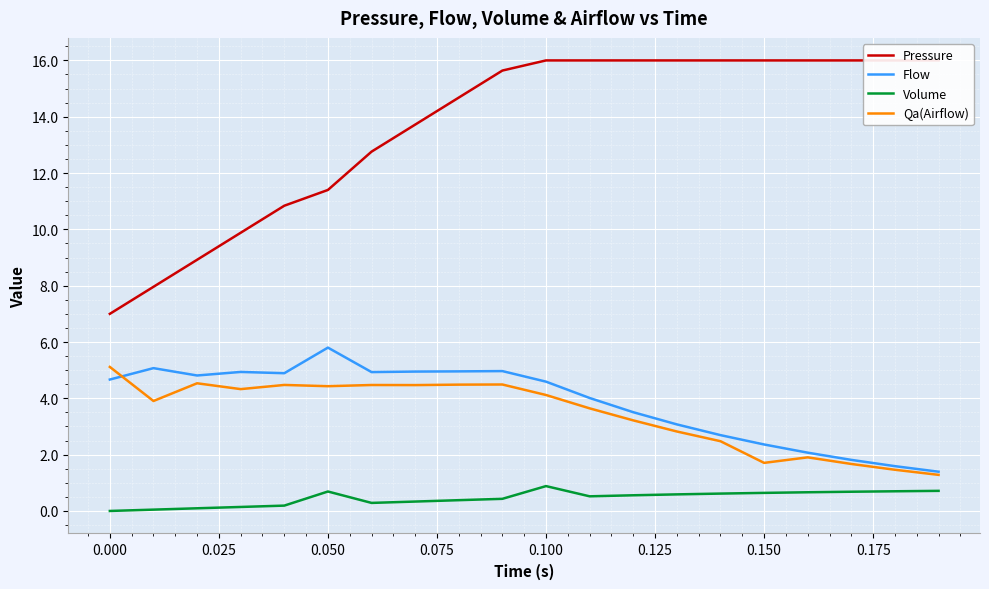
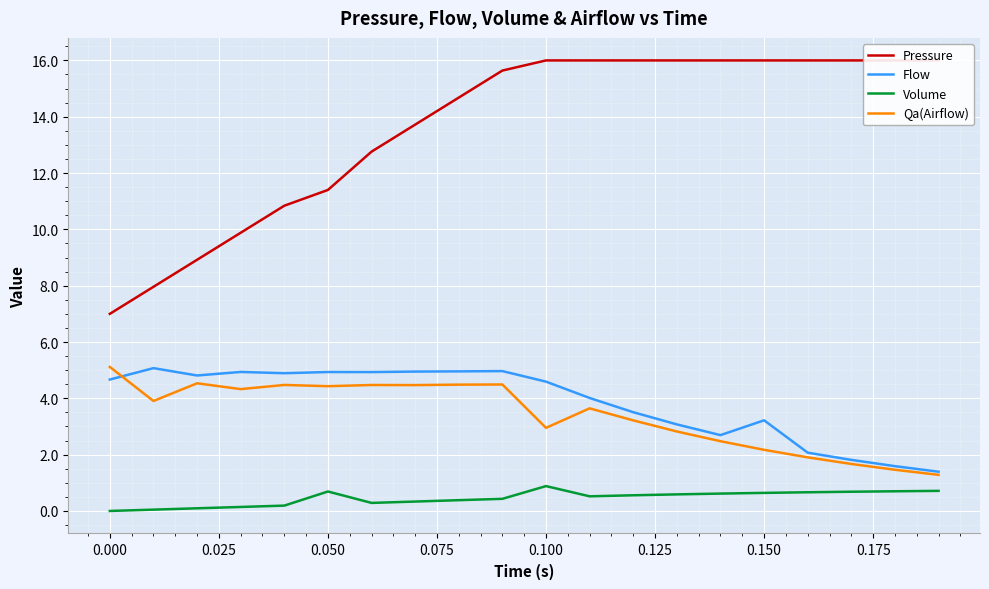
  {
    "Pressure": {
      "0.000": 7.0,
      "0.050": 11.4,
      "0.100": 16.0,
      "0.150": 16.0
    },
    "Flow": {
      "0.000": 4.7,
-     "0.050": 5.8,
+     "0.050": 4.9,
      "0.100": 4.6,
-     "0.150": 2.4
+     "0.150": 3.2
    },
    "Volume": {
      "0.000": 0.0,
      "0.050": 0.7,
      "0.100": 0.9,
      "0.150": 0.6
    },
    "Qa(Airflow)": {
      "0.000": 5.1,
      "0.050": 4.4,
-     "0.100": 4.1,
-     "0.150": 1.7
+     "0.100": 3.0,
+     "0.150": 2.2
    }
  }
